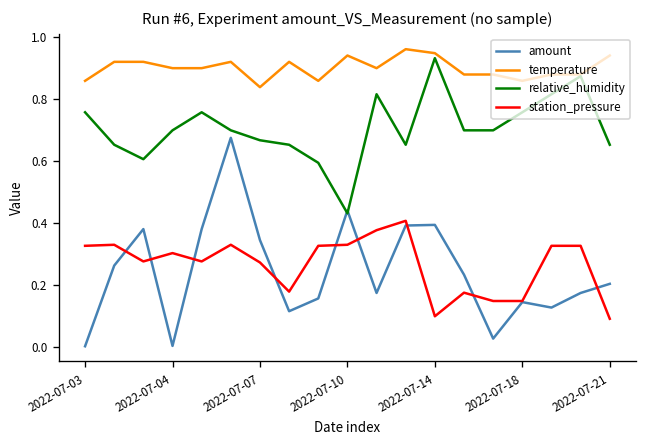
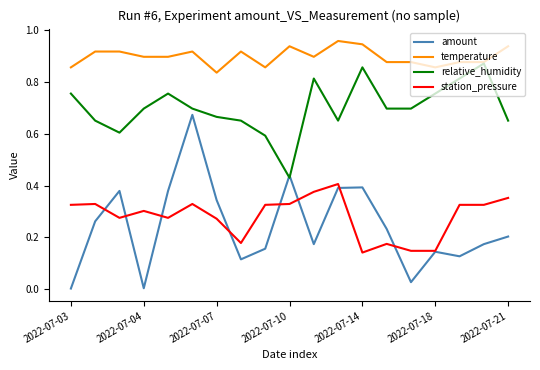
  {
    "amount": {
      "2022-07-07": 0.34,
      "2022-07-14": 0.39,
      "2022-07-21": 0.20
    },
    "temperature": {
      "2022-07-07": 0.84,
      "2022-07-14": 0.95
    },
    "relative_humidity": {
      "2022-07-07": 0.67,
-     "2022-07-14": 0.93,
+     "2022-07-14": 0.86,
      "2022-07-21": 0.65
    },
    "station_pressure": {
      "2022-07-07": 0.27,
-     "2022-07-14": 0.10,
-     "2022-07-21": 0.09
+     "2022-07-14": 0.14,
+     "2022-07-21": 0.35
    }
  }
